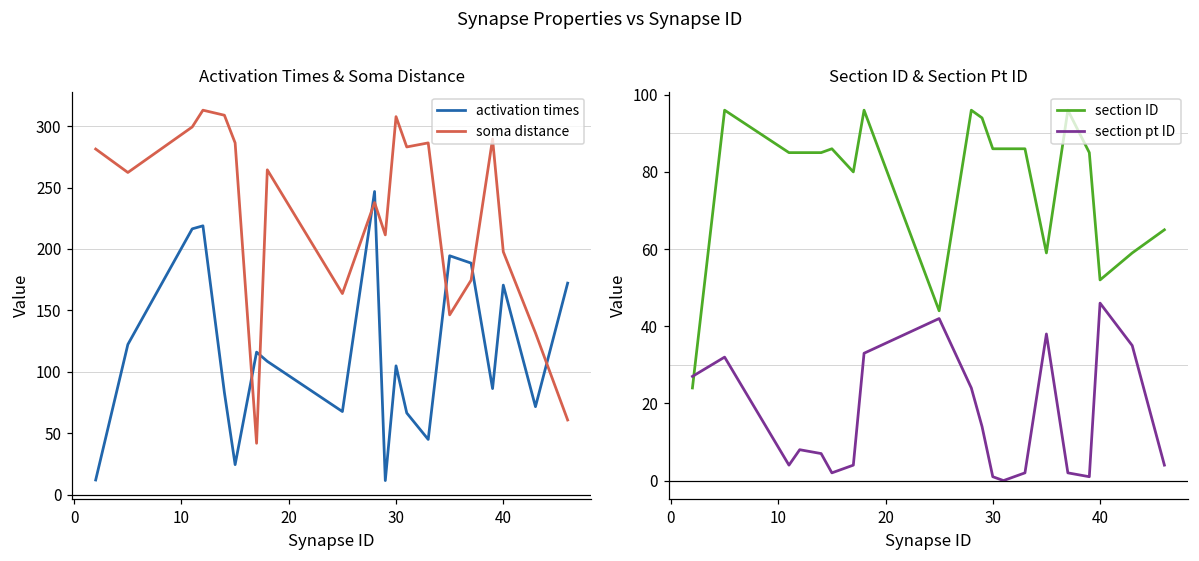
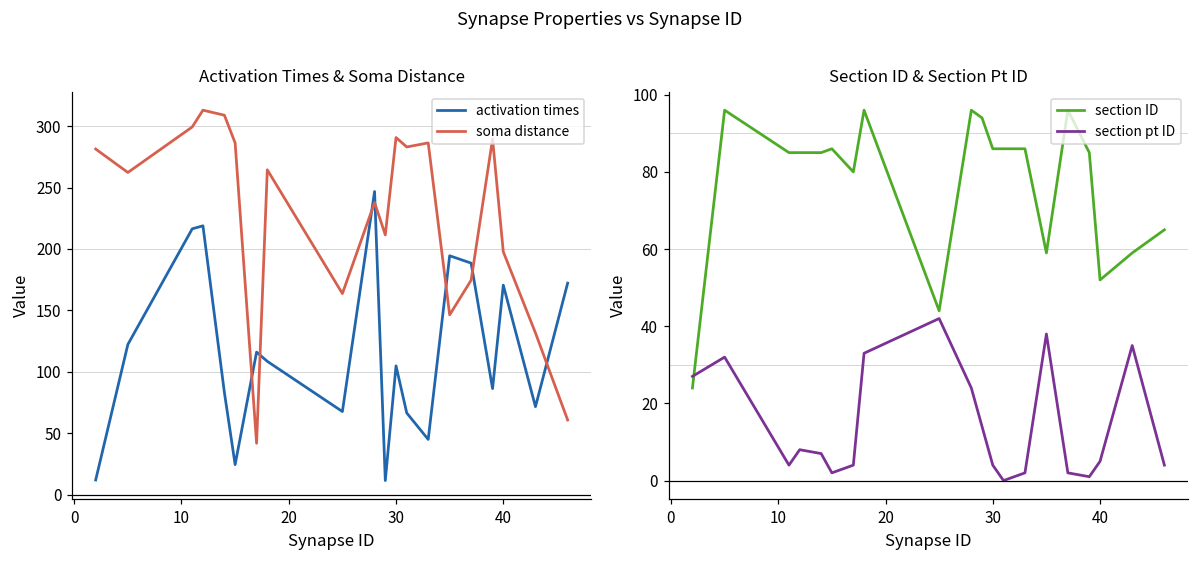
  {
    "Activation Times & Soma Distance": {
      "activation times": {
        "30": 105,
        "40": 171
      },
      "soma distance": {
-       "30": 308,
+       "30": 291,
        "40": 198
      }
    },
    "Section ID & Section Pt ID": {
      "section ID": {
        "30": 86,
        "40": 52
      },
      "section pt ID": {
-       "30": 1,
-       "40": 46
+       "30": 4,
+       "40": 5
      }
    }
  }
